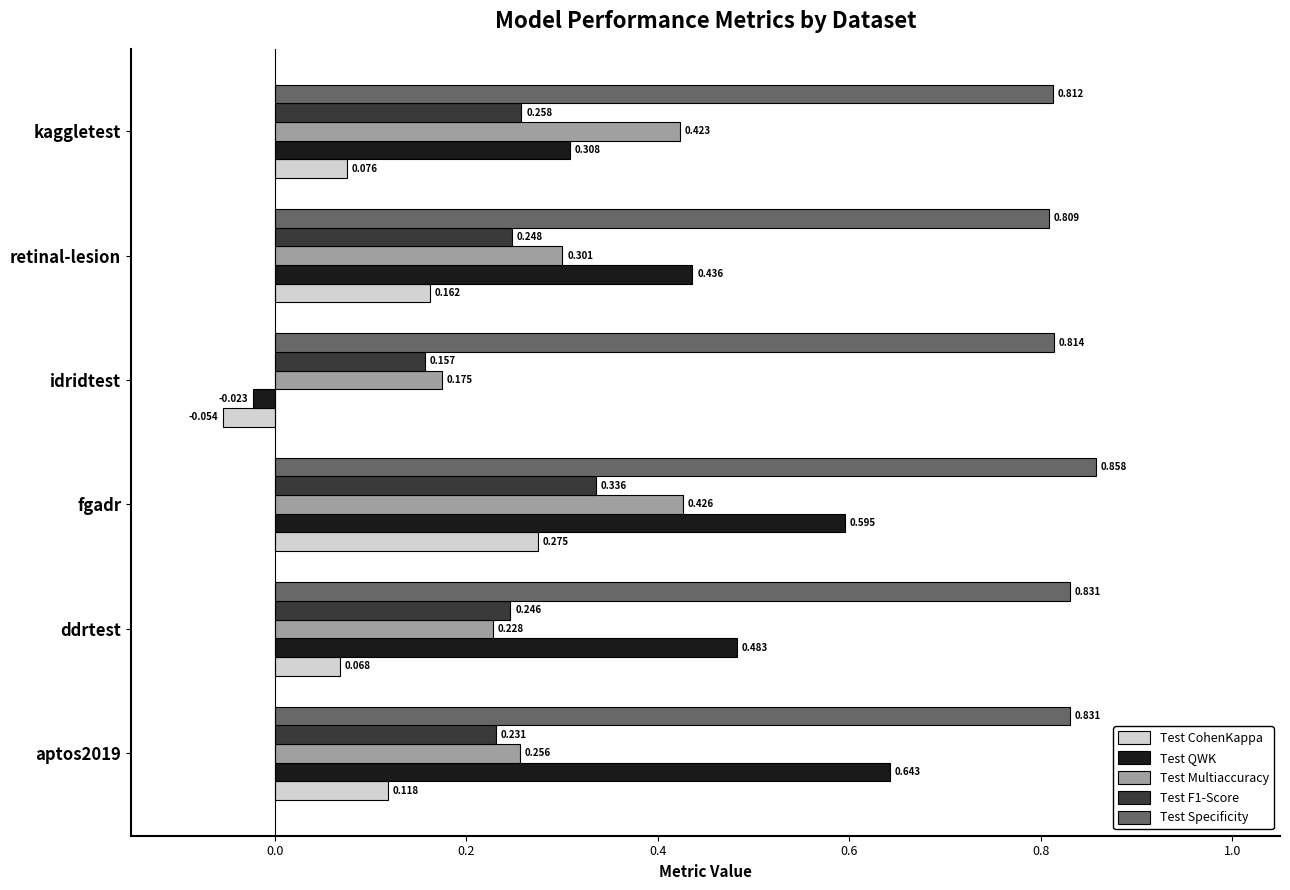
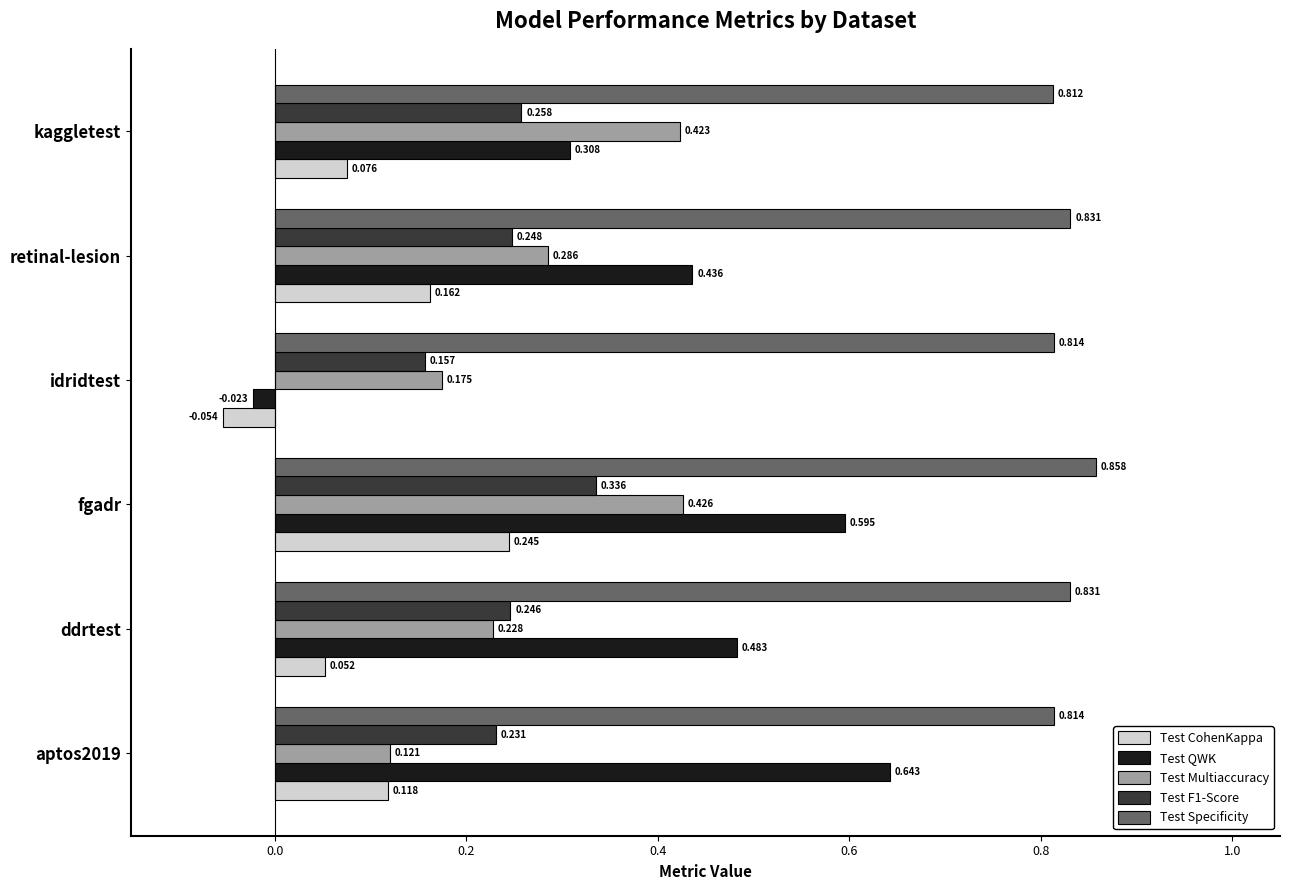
  {
    "Test CohenKappa": {
      "kaggletest": 0.076,
      "retinal-lesion": 0.162,
      "idridtest": -0.054,
-     "fgadr": 0.275,
-     "ddrtest": 0.068,
+     "fgadr": 0.245,
+     "ddrtest": 0.052,
      "aptos2019": 0.118
    },
    "Test Multiaccuracy": {
      "kaggletest": 0.423,
-     "retinal-lesion": 0.301,
+     "retinal-lesion": 0.286,
      "idridtest": 0.175,
      "fgadr": 0.426,
      "ddrtest": 0.228,
-     "aptos2019": 0.256
+     "aptos2019": 0.121
    },
    "Test Specificity": {
      "kaggletest": 0.812,
-     "retinal-lesion": 0.809,
+     "retinal-lesion": 0.831,
      "idridtest": 0.814,
      "fgadr": 0.858,
      "ddrtest": 0.831,
-     "aptos2019": 0.831
+     "aptos2019": 0.814
    }
  }
